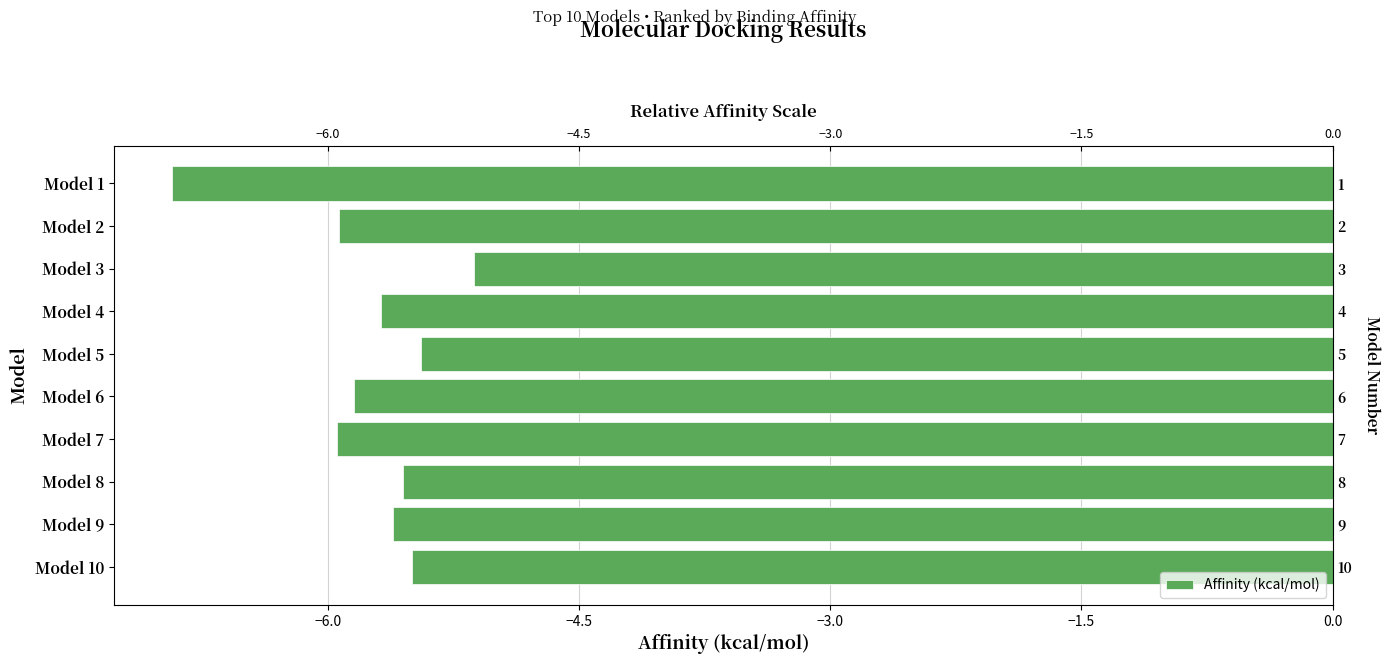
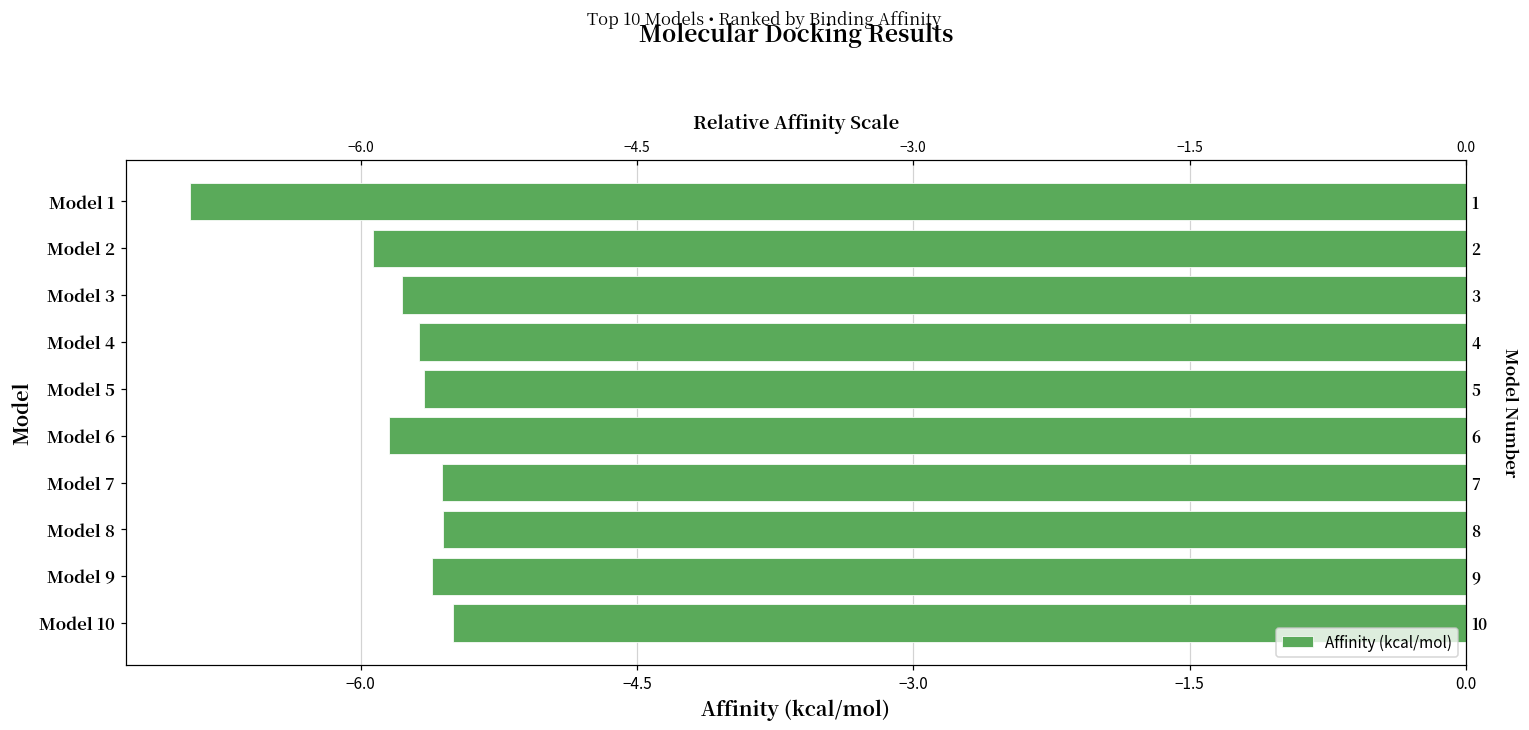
  {
    "Model 1": -6.93,
    "Model 2": -5.94,
-   "Model 3": -5.13,
+   "Model 3": -5.78,
    "Model 4": -5.68,
-   "Model 5": -5.44,
+   "Model 5": -5.66,
    "Model 6": -5.85,
-   "Model 7": -5.95,
+   "Model 7": -5.56,
    "Model 8": -5.55,
    "Model 9": -5.61,
    "Model 10": -5.50
  }
